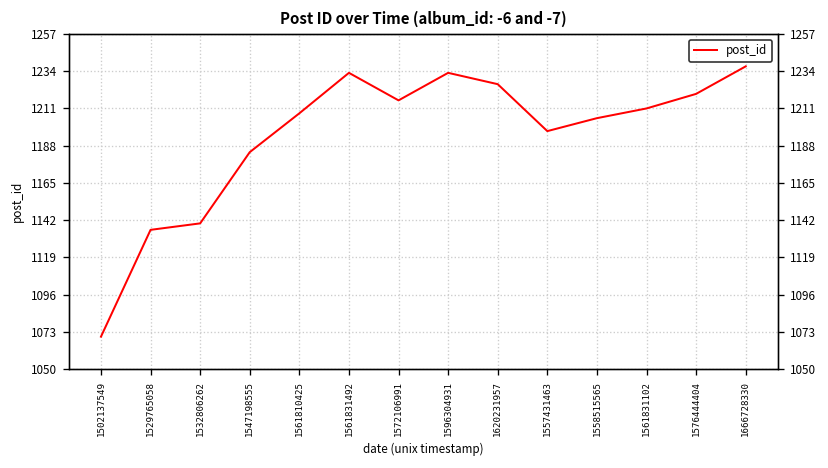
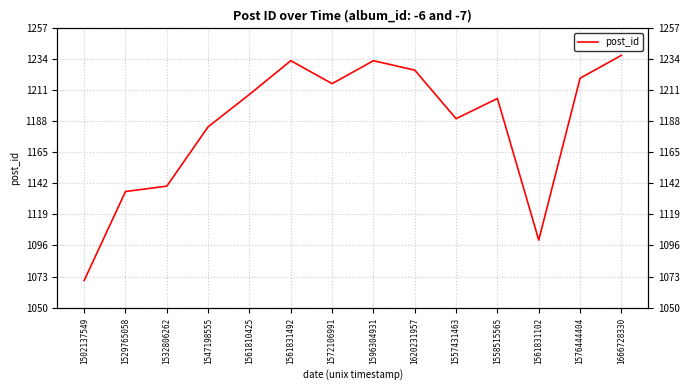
  {
    "1502137549": 1070,
    "1529765058": 1136,
    "1532806262": 1140,
    "1547198555": 1184,
    "1561810425": 1208,
    "1561831492": 1233,
    "1572106991": 1216,
    "1596304931": 1233,
    "1620231957": 1226,
-   "1557431463": 1197,
+   "1557431463": 1190,
    "1558515565": 1205,
-   "1561831102": 1211,
+   "1561831102": 1100,
    "1576444404": 1220,
    "1666728330": 1237
  }
